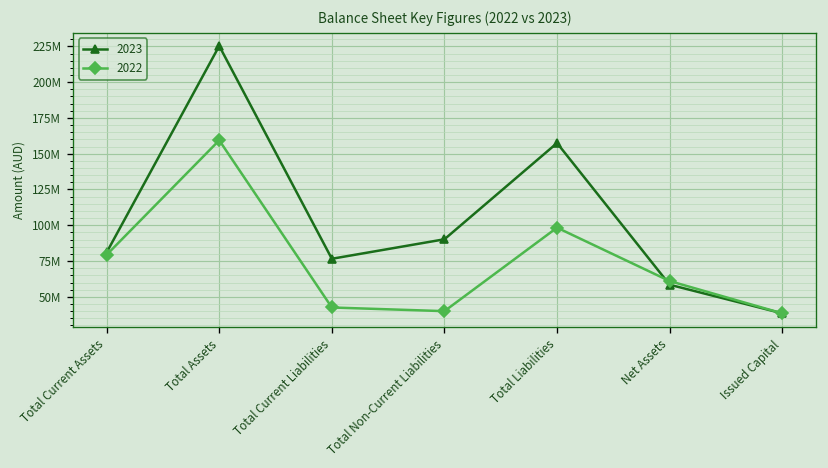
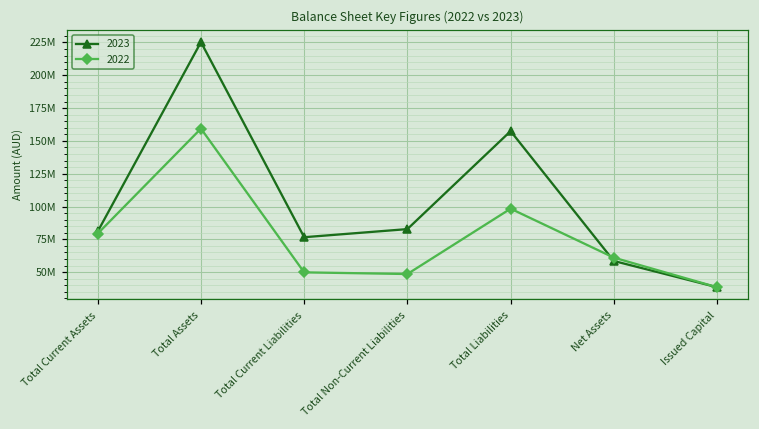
  {
    "2023": {
      "Total Assets": 225000000,
      "Total Current Liabilities": 77000000,
-     "Total Non-Current Liabilities": 90000000,
+     "Total Non-Current Liabilities": 83000000,
      "Total Liabilities": 157000000,
      "Net Assets": 58000000
    },
    "2022": {
      "Total Assets": 159000000,
-     "Total Current Liabilities": 43000000,
-     "Total Non-Current Liabilities": 40000000,
+     "Total Current Liabilities": 50000000,
+     "Total Non-Current Liabilities": 49000000,
      "Total Liabilities": 98000000,
      "Net Assets": 61000000
    }
  }
